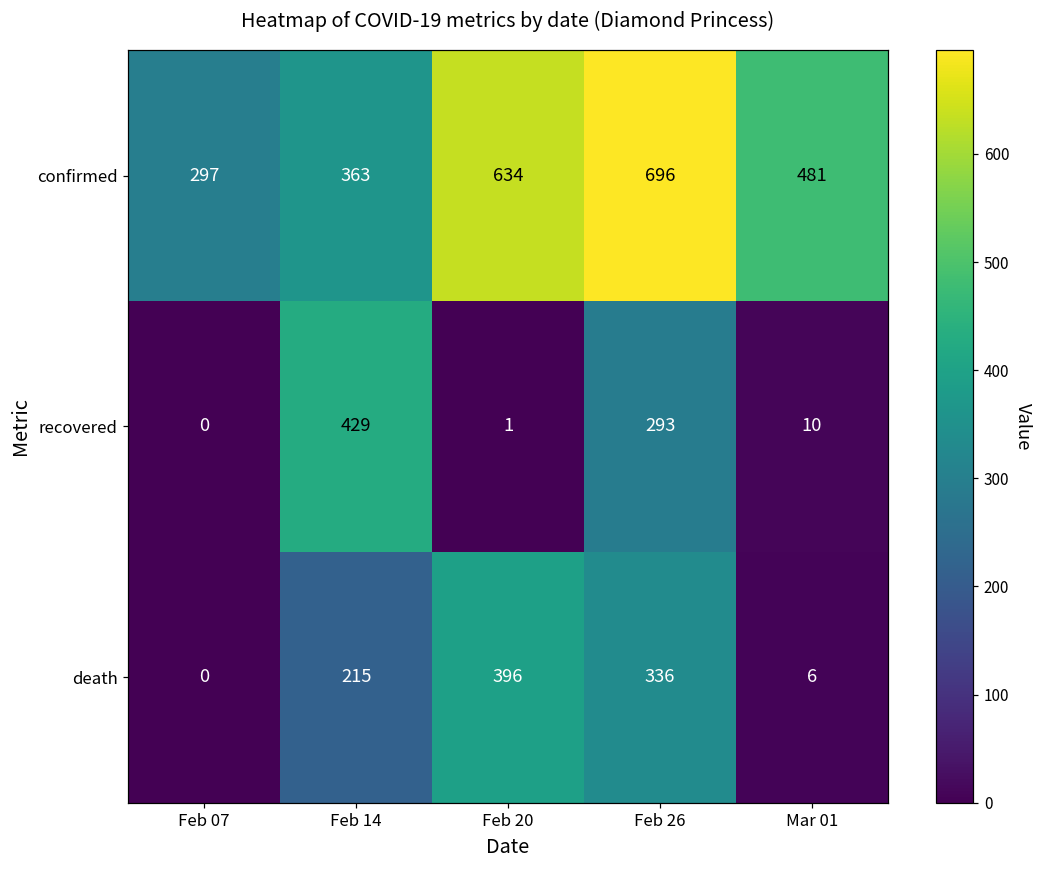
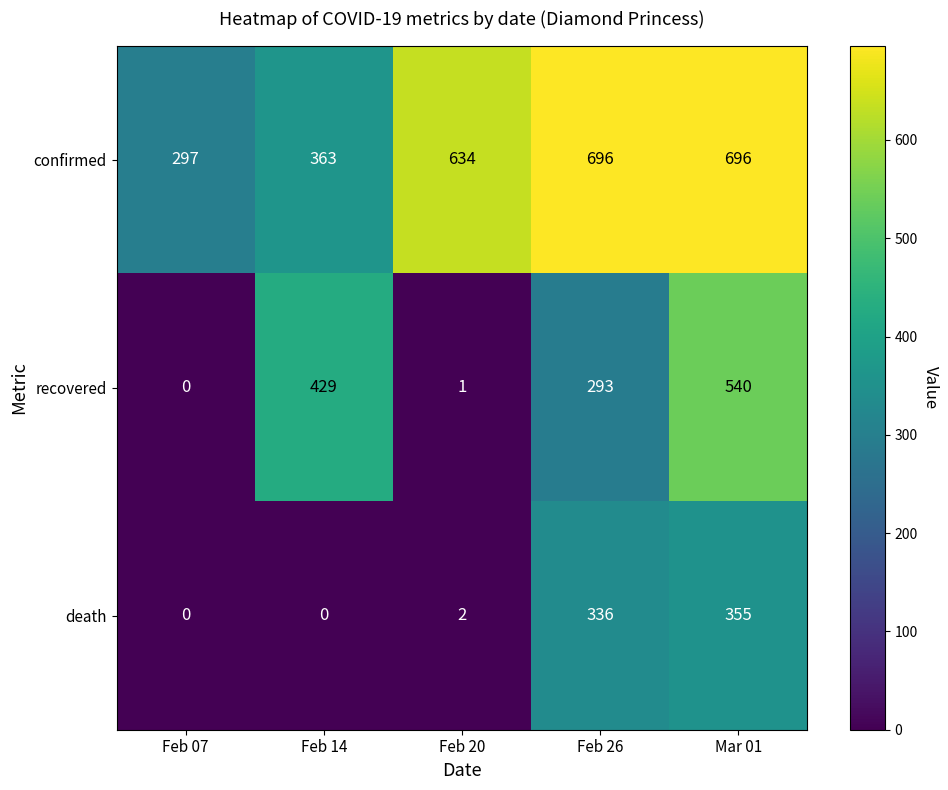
  {
    "confirmed": {
      "Feb 07": 297,
      "Feb 14": 363,
      "Feb 20": 634,
      "Feb 26": 696,
-     "Mar 01": 481
+     "Mar 01": 696
    },
    "recovered": {
      "Feb 07": 0,
      "Feb 14": 429,
      "Feb 20": 1,
      "Feb 26": 293,
-     "Mar 01": 10
+     "Mar 01": 540
    },
    "death": {
      "Feb 07": 0,
-     "Feb 14": 215,
-     "Feb 20": 396,
+     "Feb 14": 0,
+     "Feb 20": 2,
      "Feb 26": 336,
-     "Mar 01": 6
+     "Mar 01": 355
    }
  }
